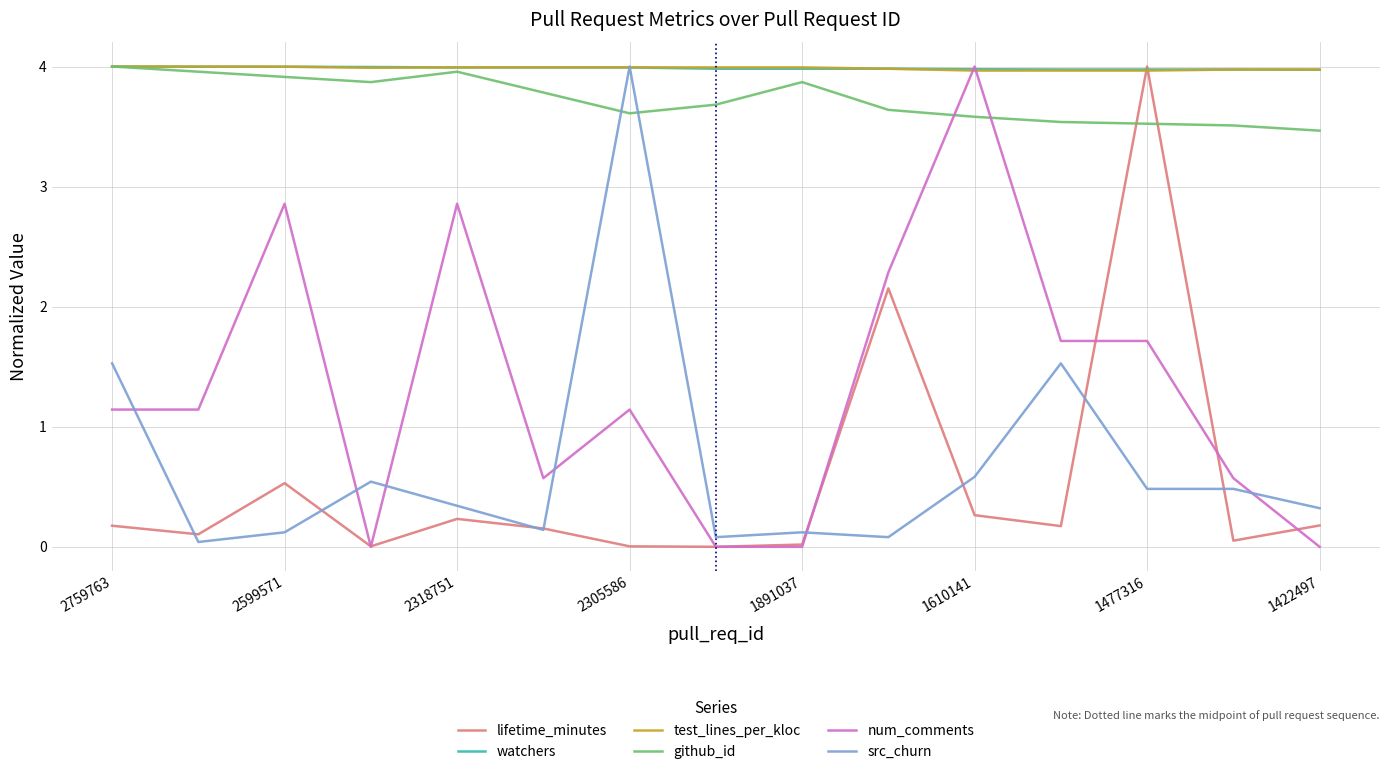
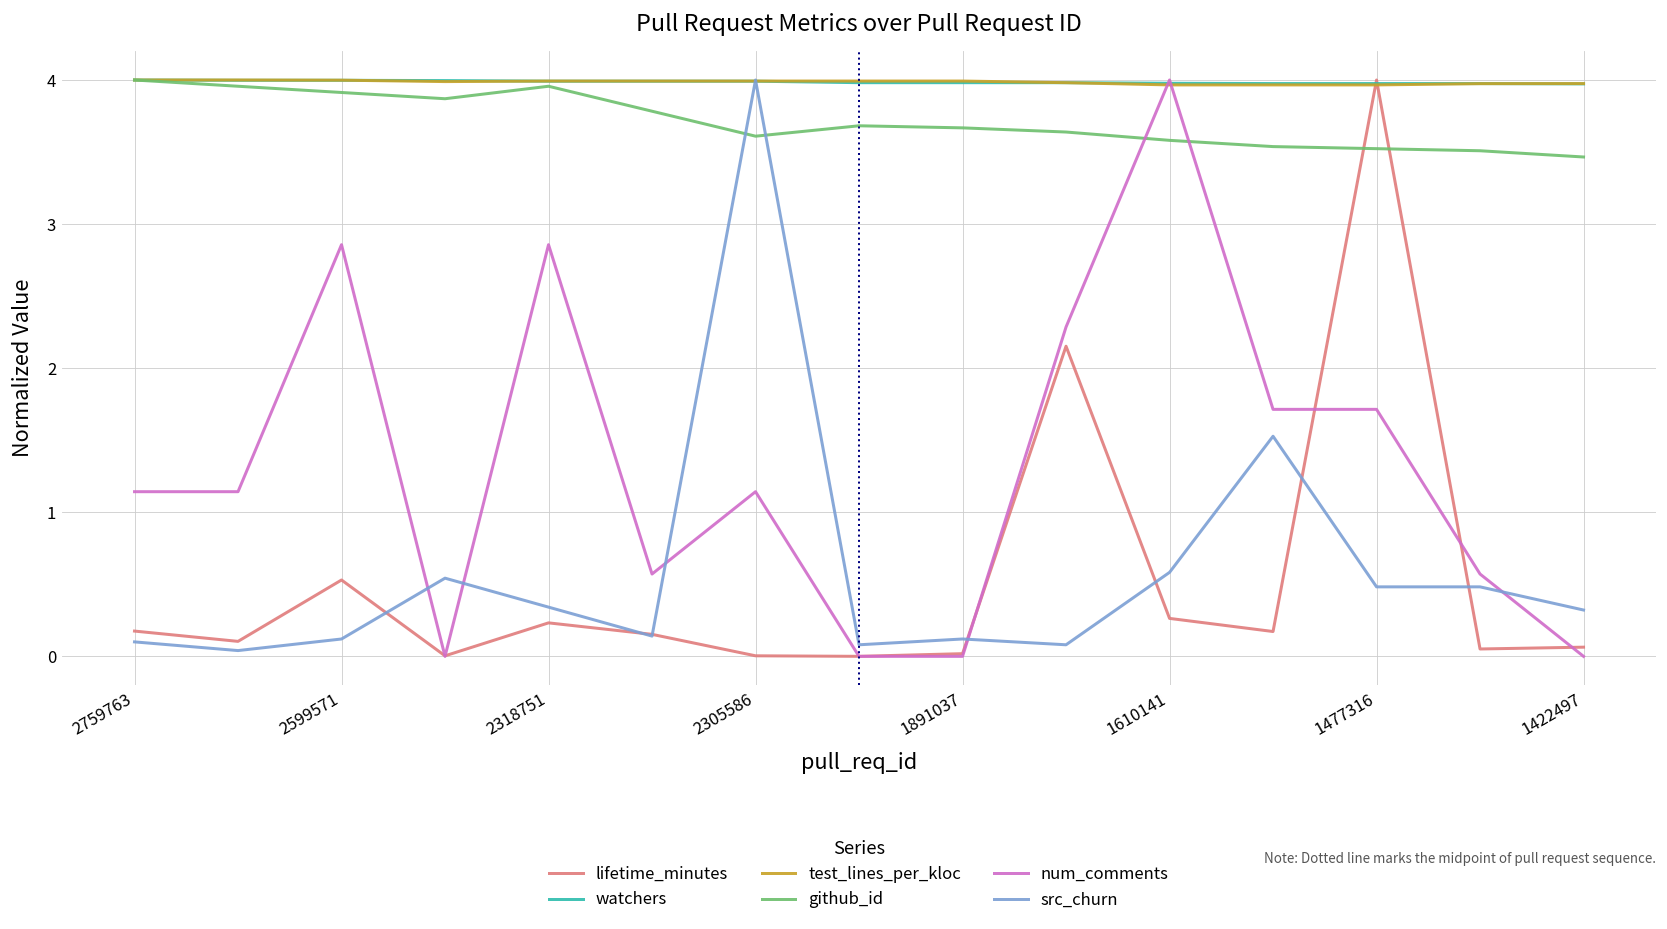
  {
    "lifetime_minutes": {
      "2759763": 0.18,
      "2599571": 0.53,
      "2318751": 0.23,
      "2305586": 0.00,
      "1610141": 0.26,
      "1477316": 4.00,
-     "1422497": 0.18
+     "1422497": 0.06
    },
    "github_id": {
      "2599571": 3.91,
      "2318751": 3.96,
      "2305586": 3.61,
-     "1891037": 3.87,
+     "1891037": 3.67,
      "1610141": 3.58,
      "1477316": 3.52,
      "1422497": 3.47
    },
    "num_comments": {
      "2759763": 1.14,
      "2599571": 2.86,
      "2318751": 2.86,
      "2305586": 1.14,
      "1610141": 4.00,
      "1477316": 1.71,
      "1422497": 0.00
    },
    "src_churn": {
-     "2759763": 1.53,
+     "2759763": 0.10,
      "2599571": 0.12,
      "2318751": 0.34,
      "1891037": 0.12,
      "1610141": 0.58,
      "1477316": 0.48,
      "1422497": 0.32
    }
  }
